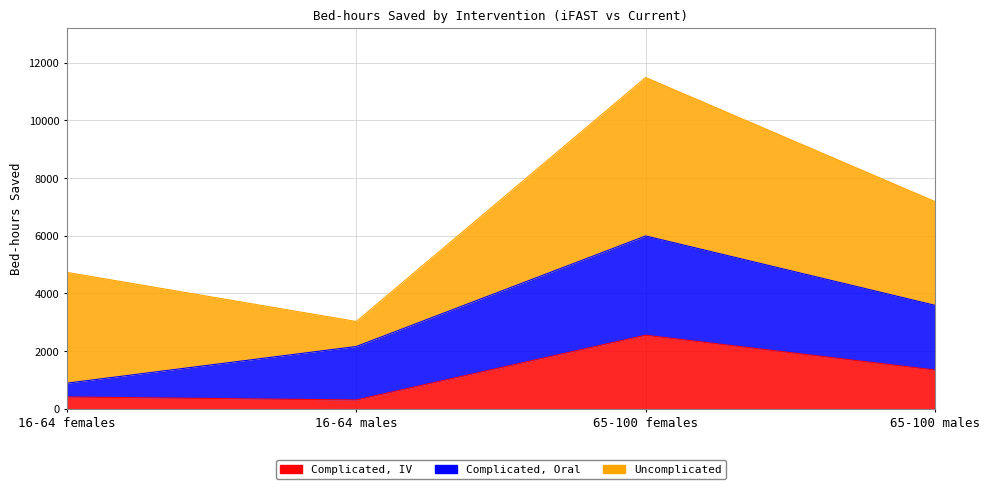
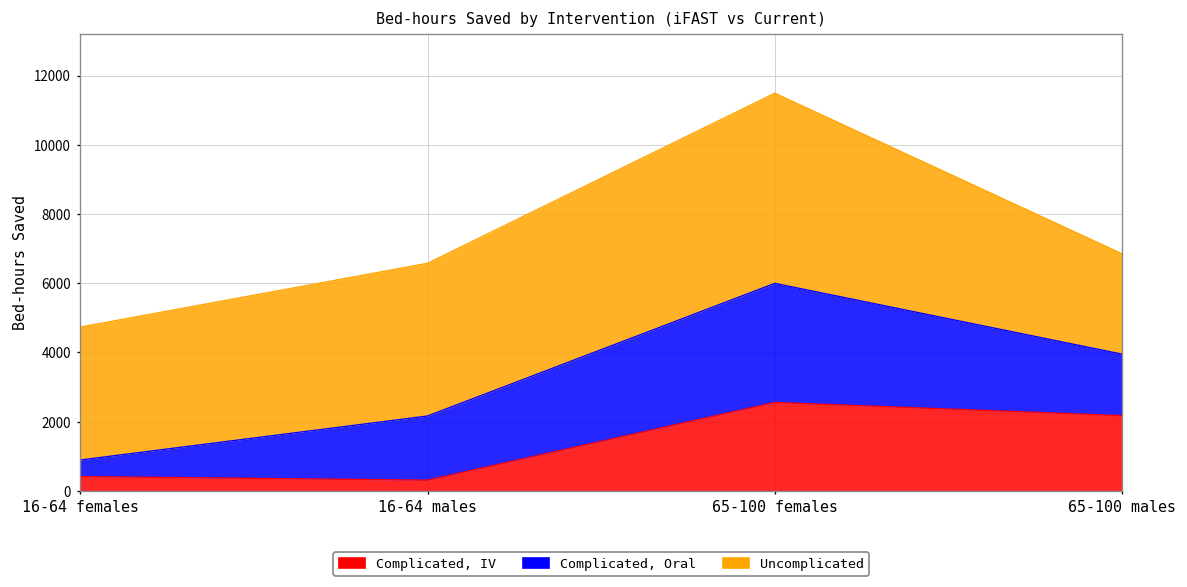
  {
    "Complicated, IV": {
      "16-64 females": 400,
      "16-64 males": 300,
      "65-100 females": 2600,
-     "65-100 males": 1300
+     "65-100 males": 2200
    },
    "Complicated, Oral": {
      "16-64 females": 500,
      "16-64 males": 1900,
      "65-100 females": 3400,
-     "65-100 males": 2200
+     "65-100 males": 1800
    },
    "Uncomplicated": {
      "16-64 females": 3800,
-     "16-64 males": 900,
+     "16-64 males": 4400,
      "65-100 females": 5500,
-     "65-100 males": 3600
+     "65-100 males": 2900
    }
  }
